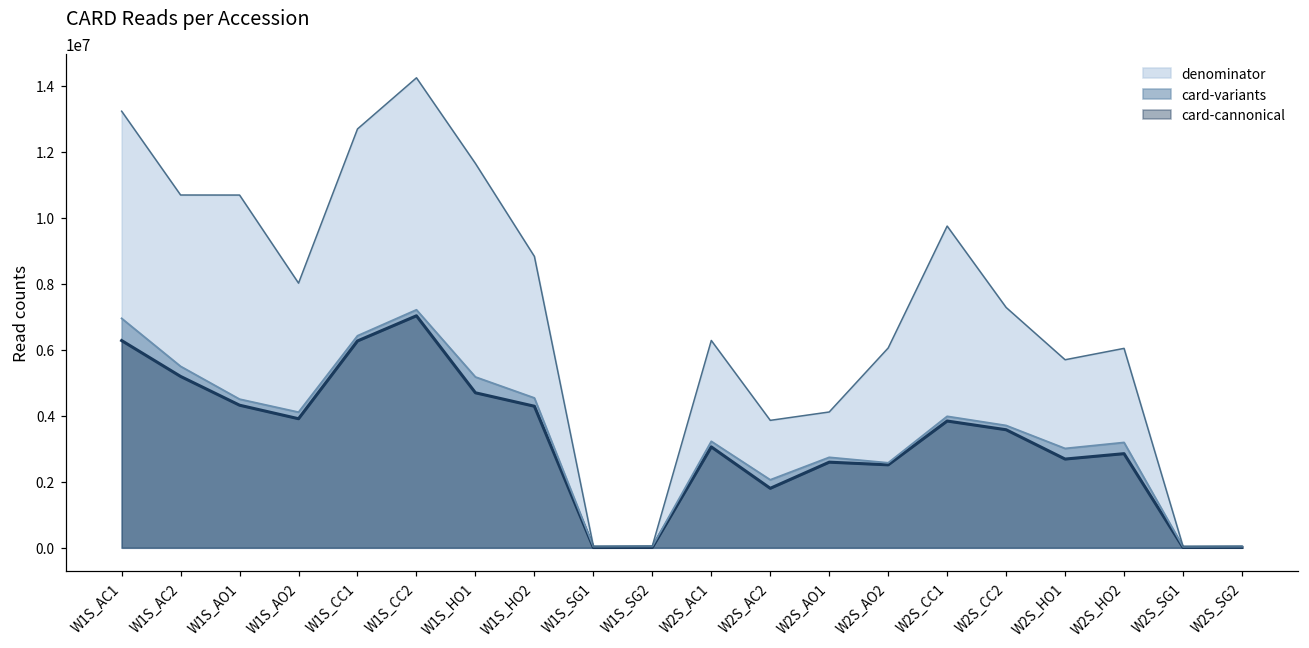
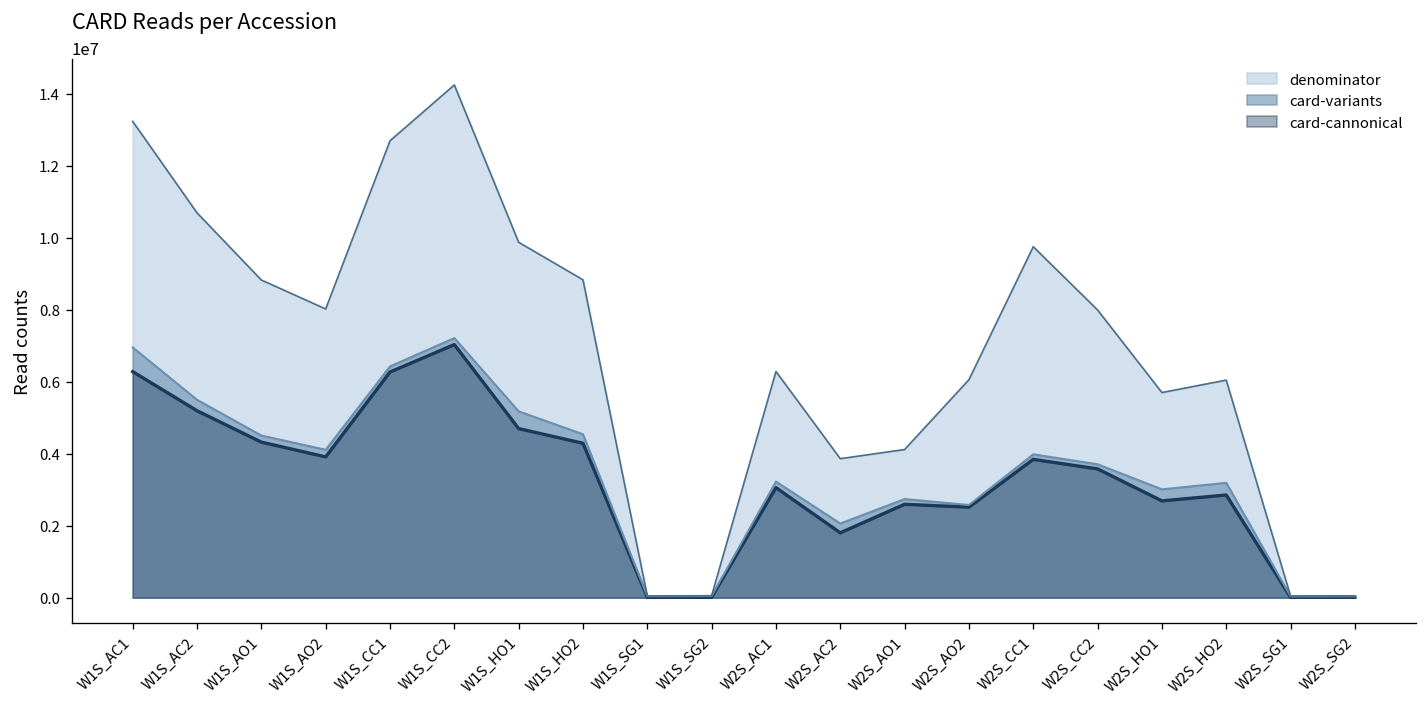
  {
    "denominator": {
      "W1S_AC1": 13200000,
      "W1S_AC2": 10700000,
-     "W1S_AO1": 10700000,
+     "W1S_AO1": 8800000,
      "W1S_AO2": 8000000,
      "W1S_CC1": 12700000,
      "W1S_CC2": 14200000,
-     "W1S_HO1": 11600000,
+     "W1S_HO1": 9900000,
      "W1S_HO2": 8800000,
      "W2S_AC1": 6300000,
      "W2S_AC2": 3900000,
      "W2S_AO1": 4100000,
      "W2S_AO2": 6100000,
      "W2S_CC1": 9700000,
-     "W2S_CC2": 7300000,
+     "W2S_CC2": 8000000,
      "W2S_HO1": 5700000,
      "W2S_HO2": 6000000
    }
  }
